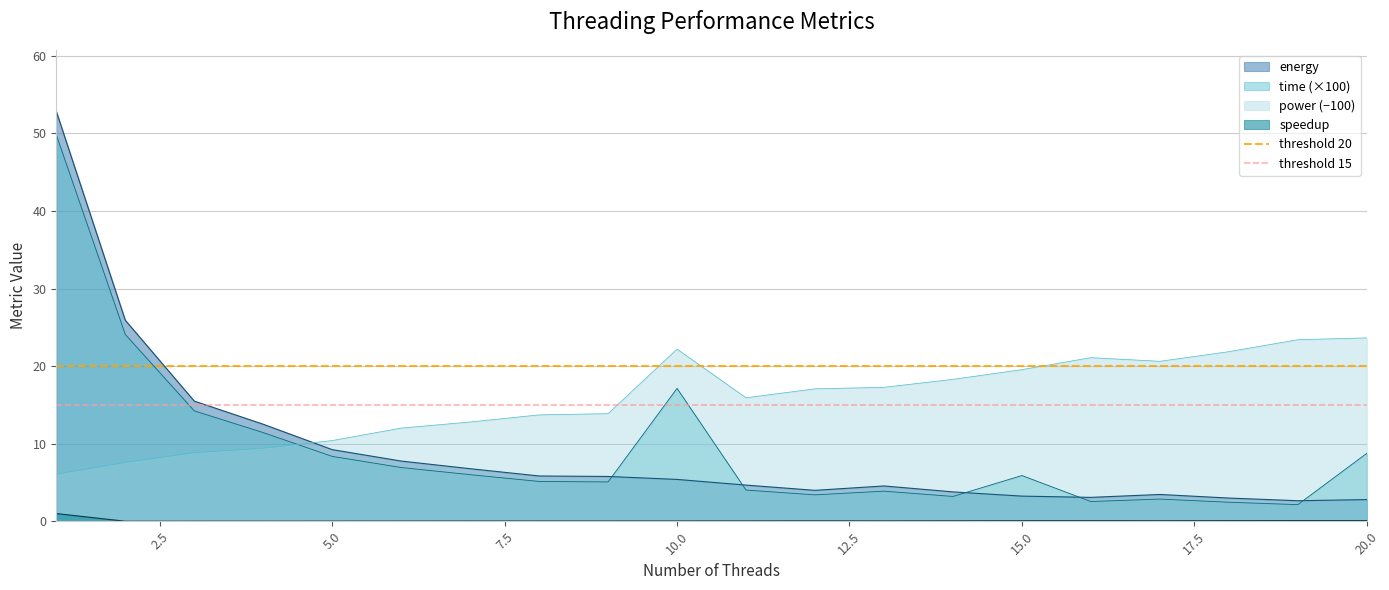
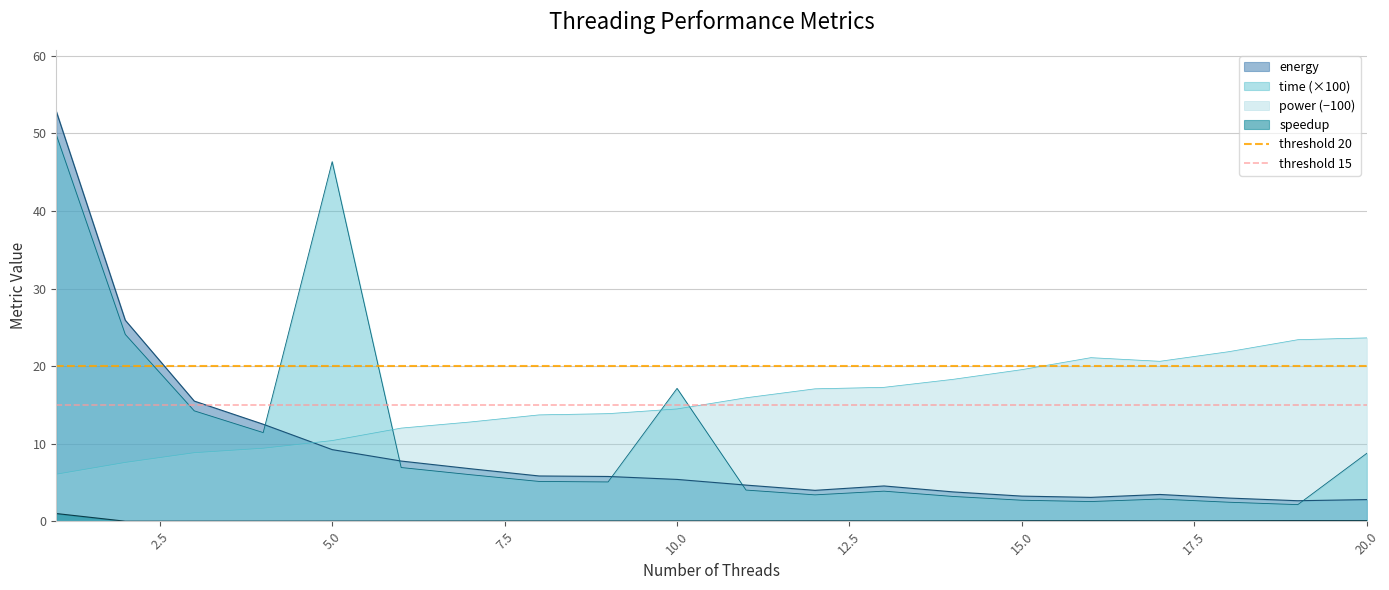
  {
    "time (×100)": {
-     "5.0": 8,
+     "5.0": 46,
      "10.0": 17,
-     "15.0": 6,
+     "15.0": 3,
      "20.0": 9
    },
    "power (−100)": {
      "5.0": 10,
-     "10.0": 22,
+     "10.0": 14,
      "15.0": 20,
      "20.0": 24
    }
  }
